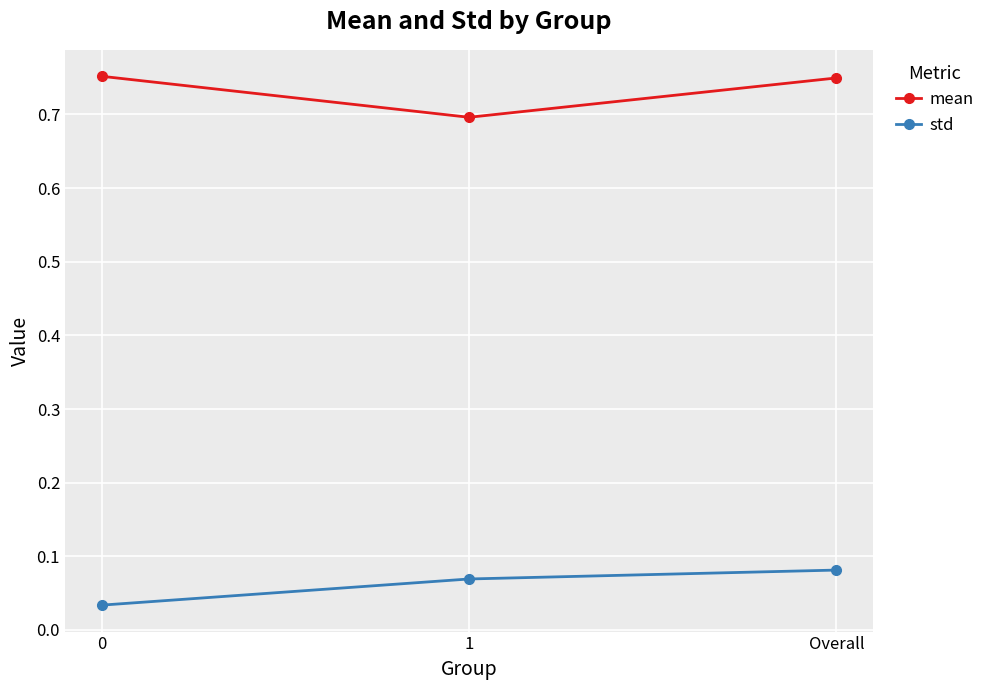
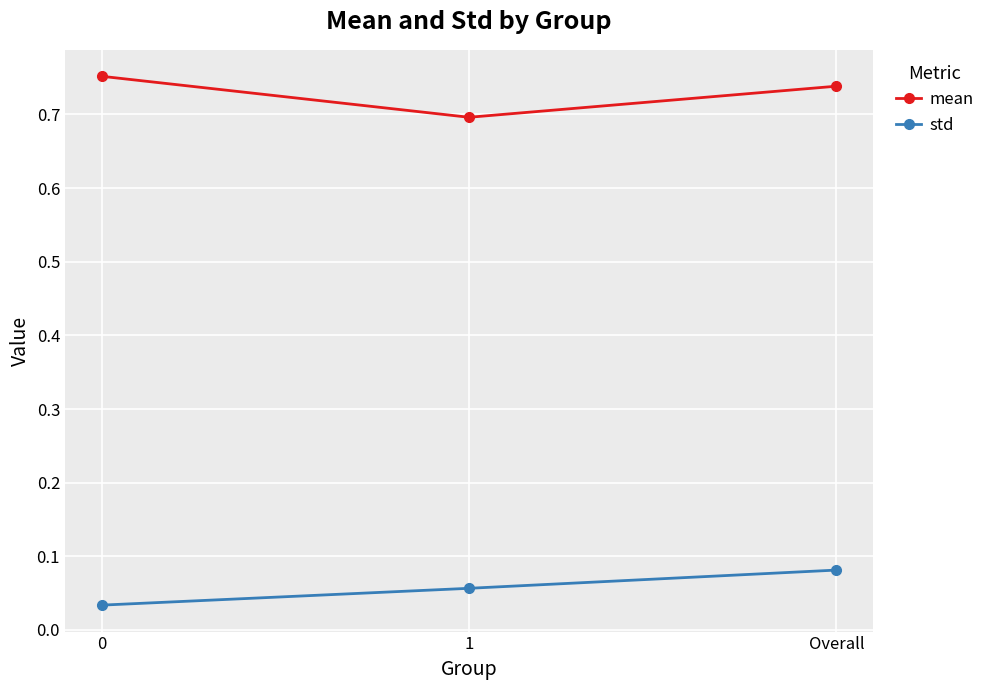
  {
    "mean": {
      "0": 0.75,
      "1": 0.70,
-     "Overall": 0.75
+     "Overall": 0.74
    },
    "std": {
      "0": 0.03,
-     "1": 0.07,
+     "1": 0.06,
      "Overall": 0.08
    }
  }
